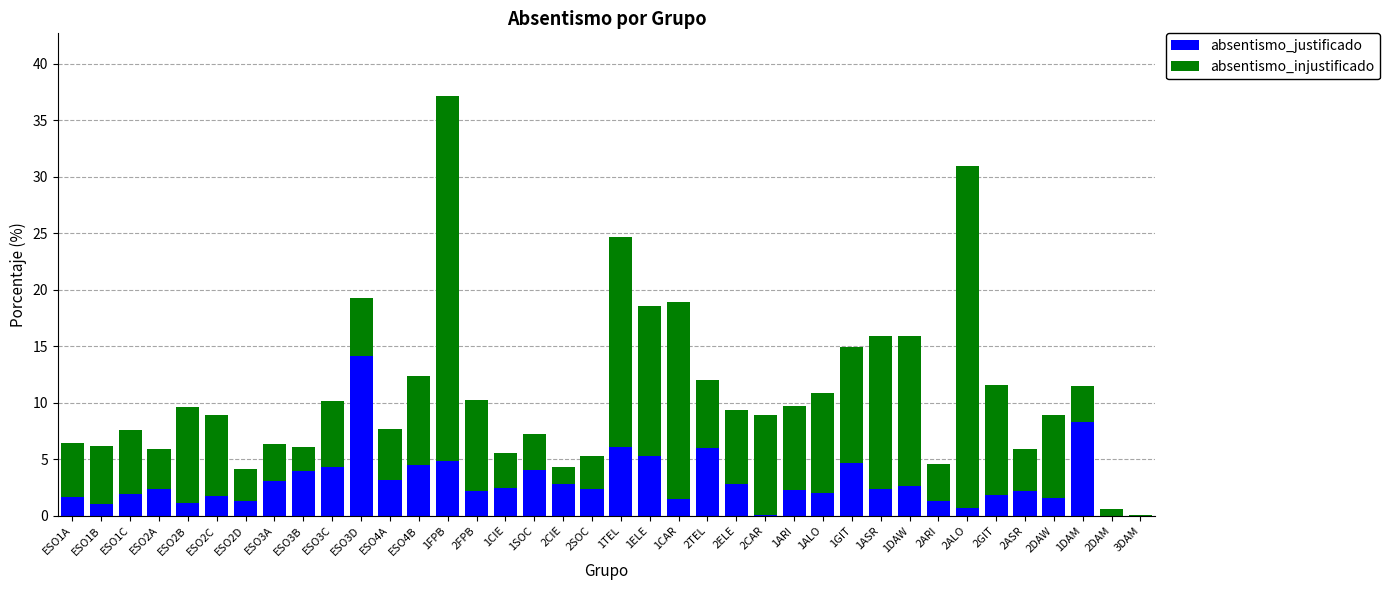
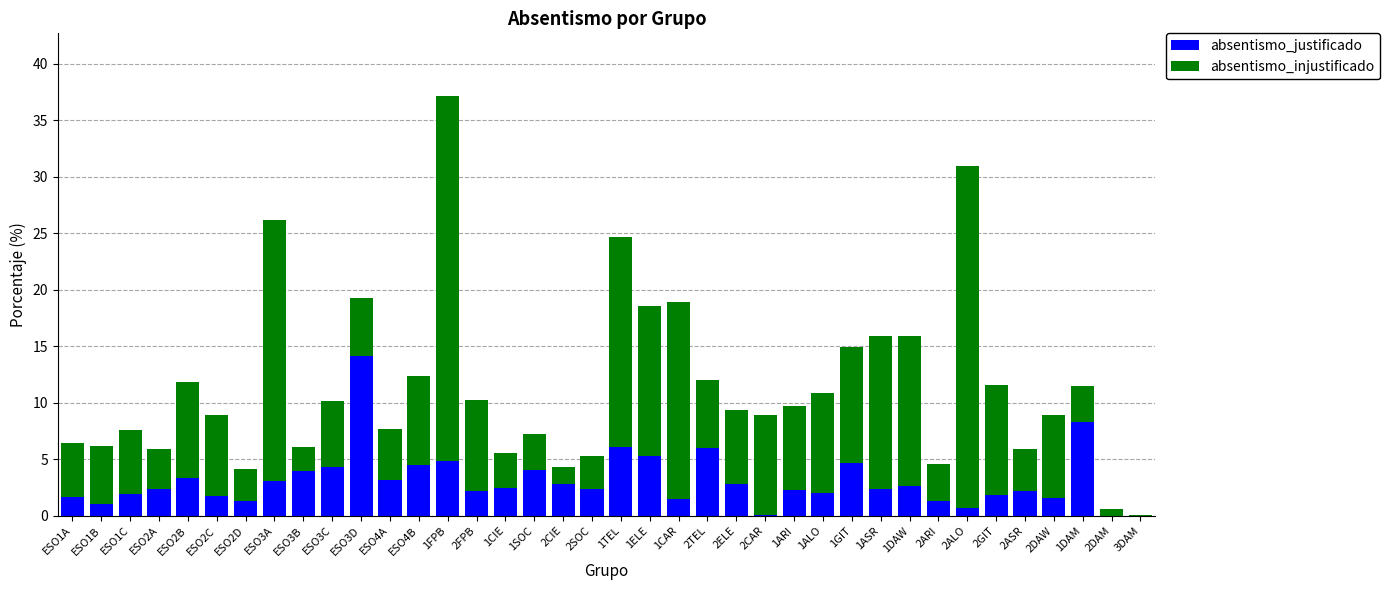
  {
    "absentismo_justificado": {
      "ESO1A": 1.7,
      "ESO1B": 1.0,
      "ESO1C": 1.9,
      "ESO2A": 2.4,
-     "ESO2B": 1.2,
+     "ESO2B": 3.3,
      "ESO2C": 1.7,
      "ESO2D": 1.3,
      "ESO3A": 3.1,
      "ESO3B": 4.0,
      "ESO3C": 4.3,
      "ESO3D": 14.1,
      "ESO4A": 3.2,
      "ESO4B": 4.5,
      "1FPB": 4.8,
      "2FPB": 2.2,
      "1CIE": 2.4,
      "1SOC": 4.1,
      "2CIE": 2.8,
      "2SOC": 2.4,
      "1TEL": 6.1,
      "1ELE": 5.3,
      "1CAR": 1.5,
      "2TEL": 6.0,
      "2ELE": 2.8,
      "1ARI": 2.3,
      "1ALO": 2.0,
      "1GIT": 4.6,
      "1ASR": 2.4,
      "1DAW": 2.6,
      "2ARI": 1.3,
      "2ALO": 0.7,
      "2GIT": 1.9,
      "2ASR": 2.2,
      "2DAW": 1.6,
      "1DAM": 8.3,
      "2DAM": 0.0,
      "3DAM": 0.0
    },
    "absentismo_injustificado": {
      "ESO1A": 4.7,
      "ESO1B": 5.2,
      "ESO1C": 5.7,
      "ESO2A": 3.5,
      "ESO2B": 8.5,
      "ESO2C": 7.2,
      "ESO2D": 2.9,
-     "ESO3A": 3.3,
+     "ESO3A": 23.1,
      "ESO3B": 2.1,
      "ESO3C": 5.8,
      "ESO3D": 5.1,
      "ESO4A": 4.5,
      "ESO4B": 7.8,
      "1FPB": 32.3,
      "2FPB": 8.1,
      "1CIE": 3.1,
      "1SOC": 3.2,
      "2CIE": 1.5,
      "2SOC": 2.9,
      "1TEL": 18.6,
      "1ELE": 13.3,
      "1CAR": 17.5,
      "2TEL": 6.1,
      "2ELE": 6.5,
      "2CAR": 8.9,
      "1ARI": 7.4,
      "1ALO": 8.9,
      "1GIT": 10.3,
      "1ASR": 13.5,
      "1DAW": 13.3,
      "2ARI": 3.4,
      "2ALO": 30.2,
      "2GIT": 9.7,
      "2ASR": 3.7,
      "2DAW": 7.3,
      "1DAM": 3.2,
      "2DAM": 0.6
    }
  }
